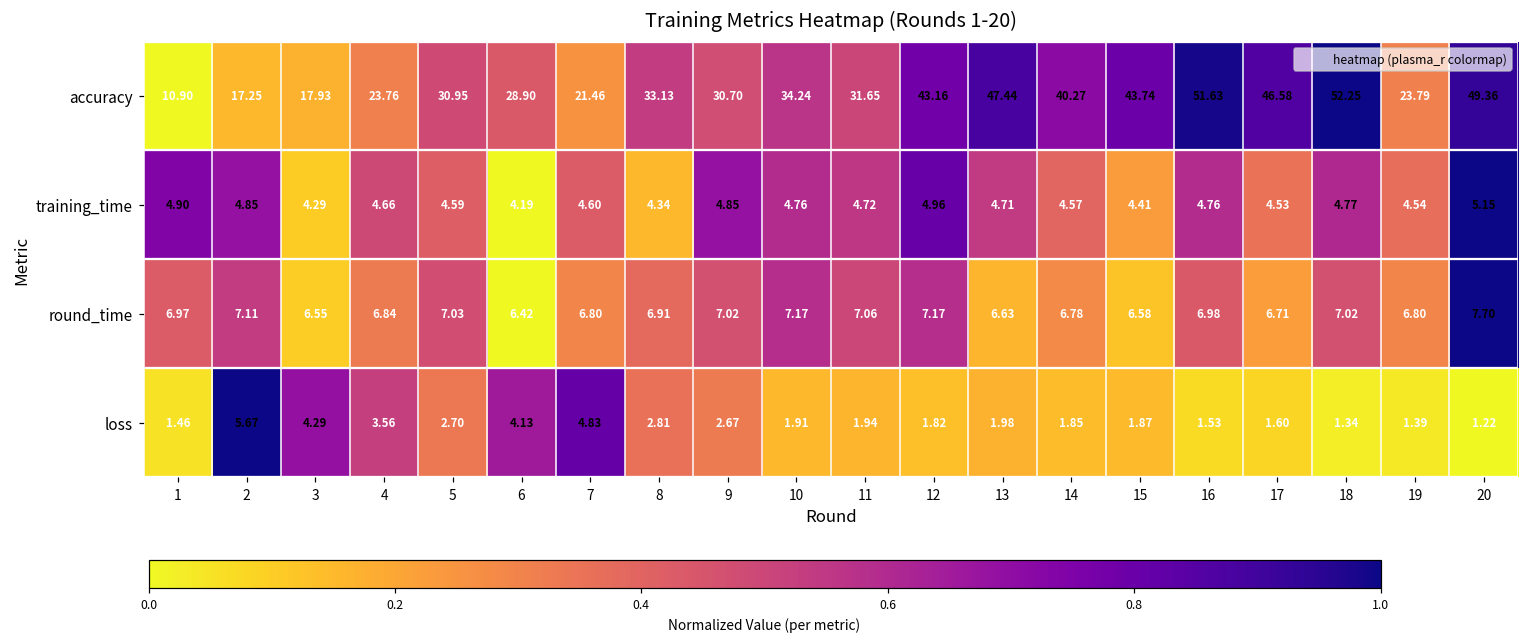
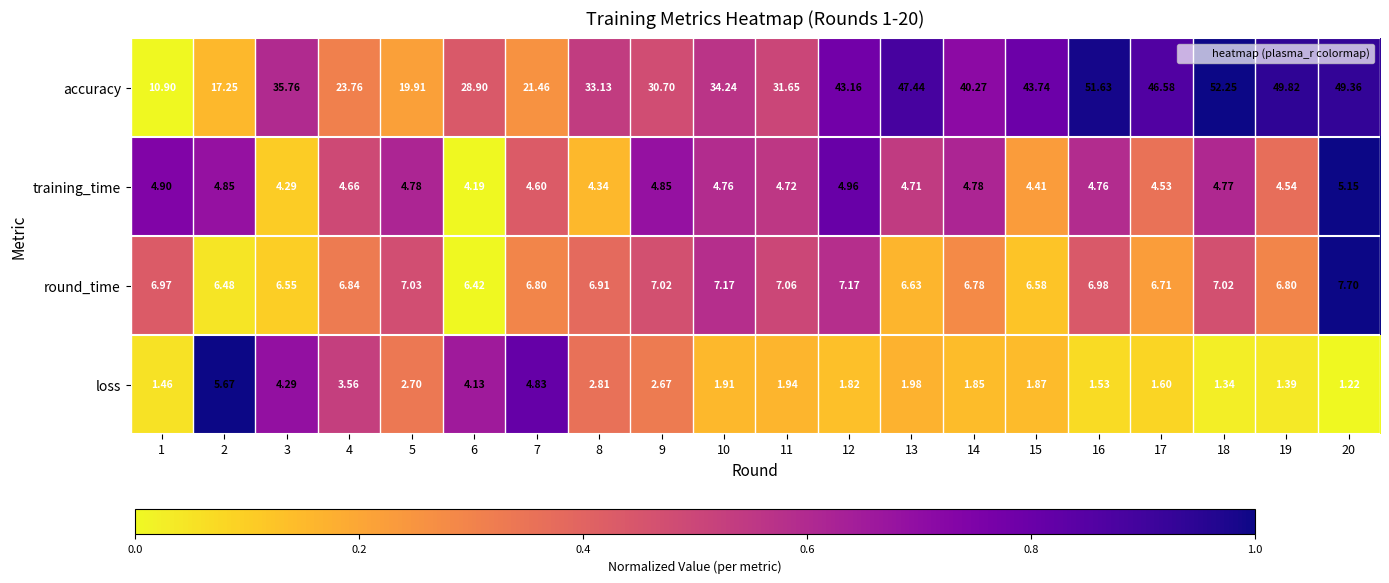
  {
    "accuracy": {
      "1": 10.90,
      "2": 17.25,
-     "3": 17.93,
+     "3": 35.76,
      "4": 23.76,
-     "5": 30.95,
+     "5": 19.91,
      "6": 28.90,
      "7": 21.46,
      "8": 33.13,
      "9": 30.70,
      "10": 34.24,
      "11": 31.65,
      "12": 43.16,
      "13": 47.44,
      "14": 40.27,
      "15": 43.74,
      "16": 51.63,
      "17": 46.58,
      "18": 52.25,
-     "19": 23.79,
+     "19": 49.82,
      "20": 49.36
    },
    "training_time": {
      "1": 4.90,
      "2": 4.85,
      "3": 4.29,
      "4": 4.66,
-     "5": 4.59,
+     "5": 4.78,
      "6": 4.19,
      "7": 4.60,
      "8": 4.34,
      "9": 4.85,
      "10": 4.76,
      "11": 4.72,
      "12": 4.96,
      "13": 4.71,
-     "14": 4.57,
+     "14": 4.78,
      "15": 4.41,
      "16": 4.76,
      "17": 4.53,
      "18": 4.77,
      "19": 4.54,
      "20": 5.15
    },
    "round_time": {
      "1": 6.97,
-     "2": 7.11,
+     "2": 6.48,
      "3": 6.55,
      "4": 6.84,
      "5": 7.03,
      "6": 6.42,
      "7": 6.80,
      "8": 6.91,
      "9": 7.02,
      "10": 7.17,
      "11": 7.06,
      "12": 7.17,
      "13": 6.63,
      "14": 6.78,
      "15": 6.58,
      "16": 6.98,
      "17": 6.71,
      "18": 7.02,
      "19": 6.80,
      "20": 7.70
    },
    "loss": {
      "1": 1.46,
      "2": 5.67,
      "3": 4.29,
      "4": 3.56,
      "5": 2.70,
      "6": 4.13,
      "7": 4.83,
      "8": 2.81,
      "9": 2.67,
      "10": 1.91,
      "11": 1.94,
      "12": 1.82,
      "13": 1.98,
      "14": 1.85,
      "15": 1.87,
      "16": 1.53,
      "17": 1.60,
      "18": 1.34,
      "19": 1.39,
      "20": 1.22
    }
  }
